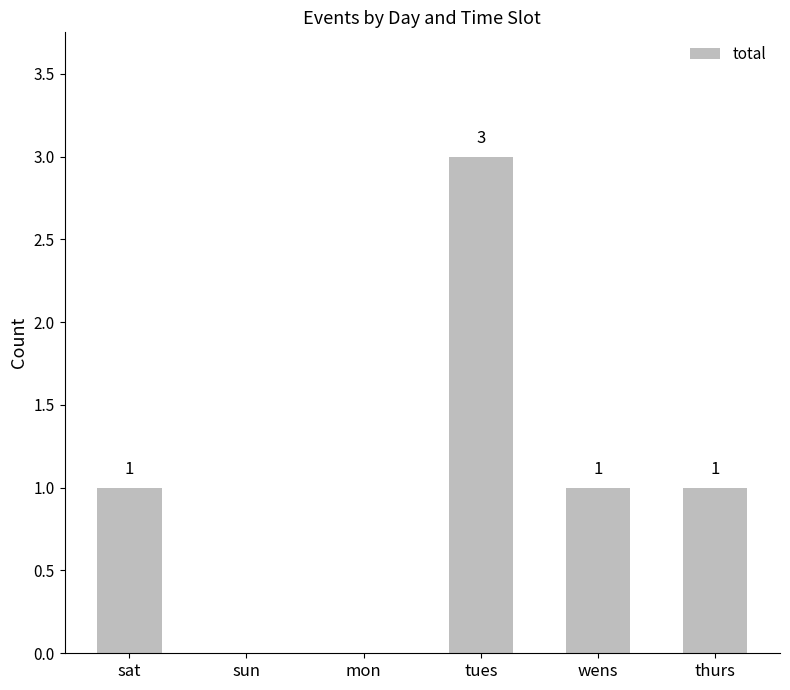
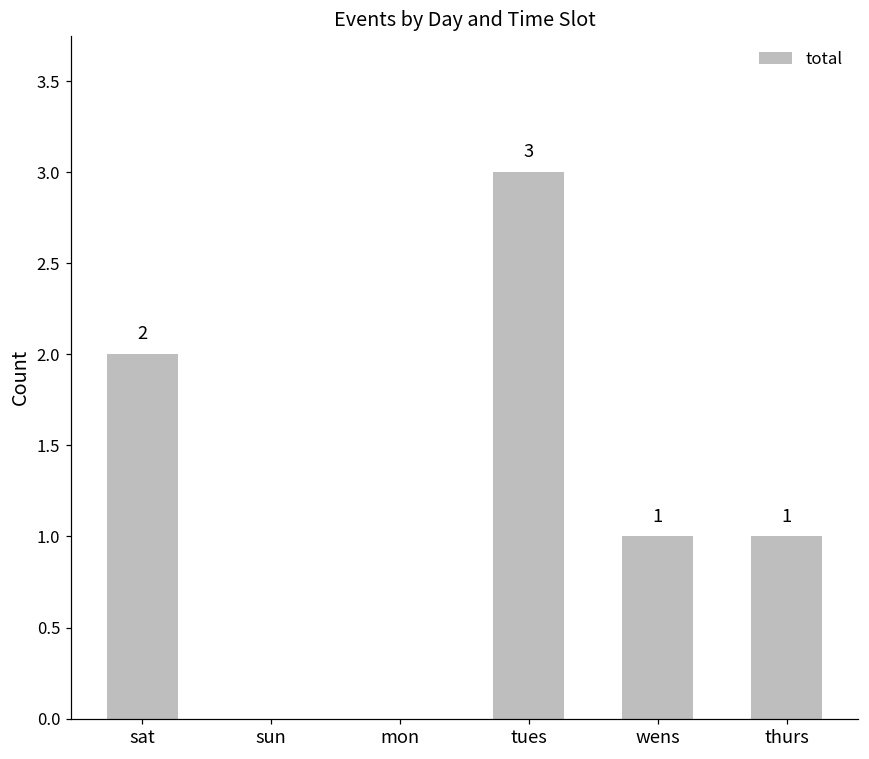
  {
-   "sat": 1,
+   "sat": 2,
    "tues": 3,
    "wens": 1,
    "thurs": 1
  }
